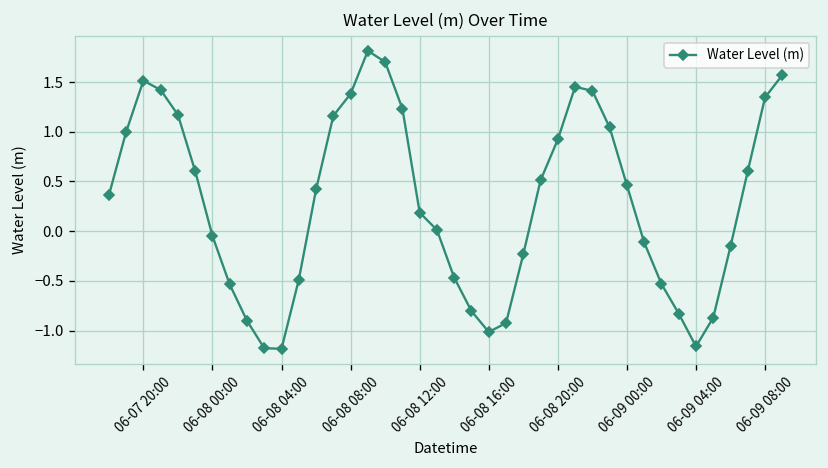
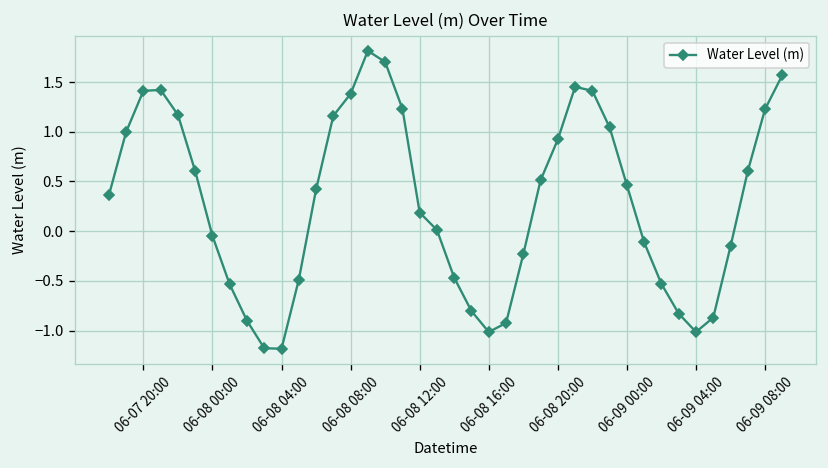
  {
-   "06-07 20:00": 1.5,
+   "06-07 20:00": 1.4,
    "06-08 00:00": 0.0,
    "06-08 04:00": -1.2,
    "06-08 08:00": 1.4,
    "06-08 12:00": 0.2,
    "06-08 16:00": -1.0,
    "06-08 20:00": 0.9,
    "06-09 00:00": 0.5,
-   "06-09 04:00": -1.2,
-   "06-09 08:00": 1.3
+   "06-09 04:00": -1.0,
+   "06-09 08:00": 1.2
  }
